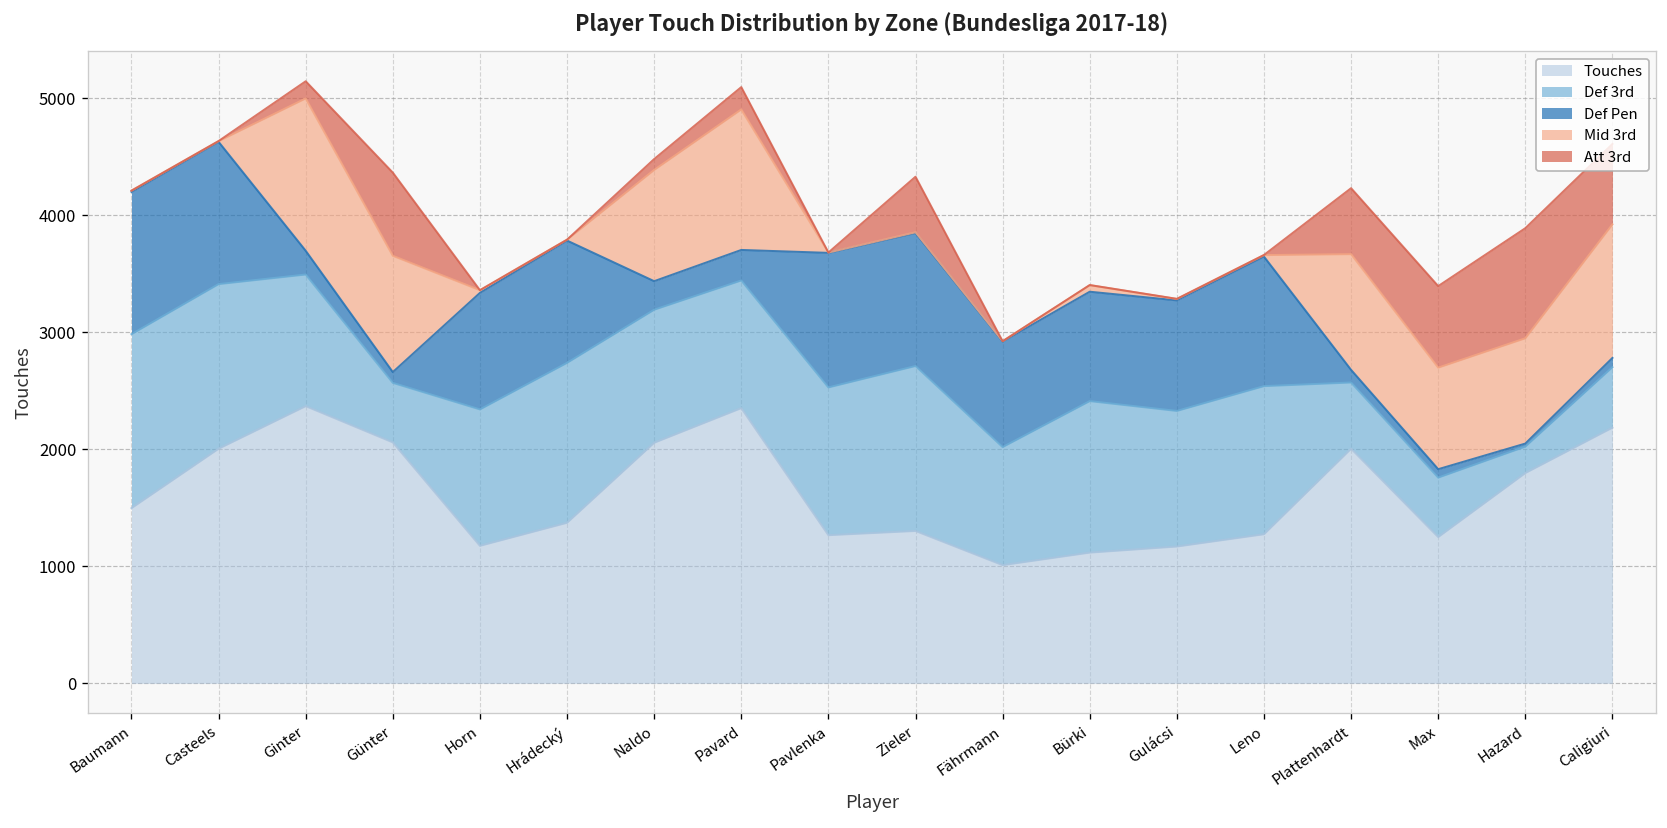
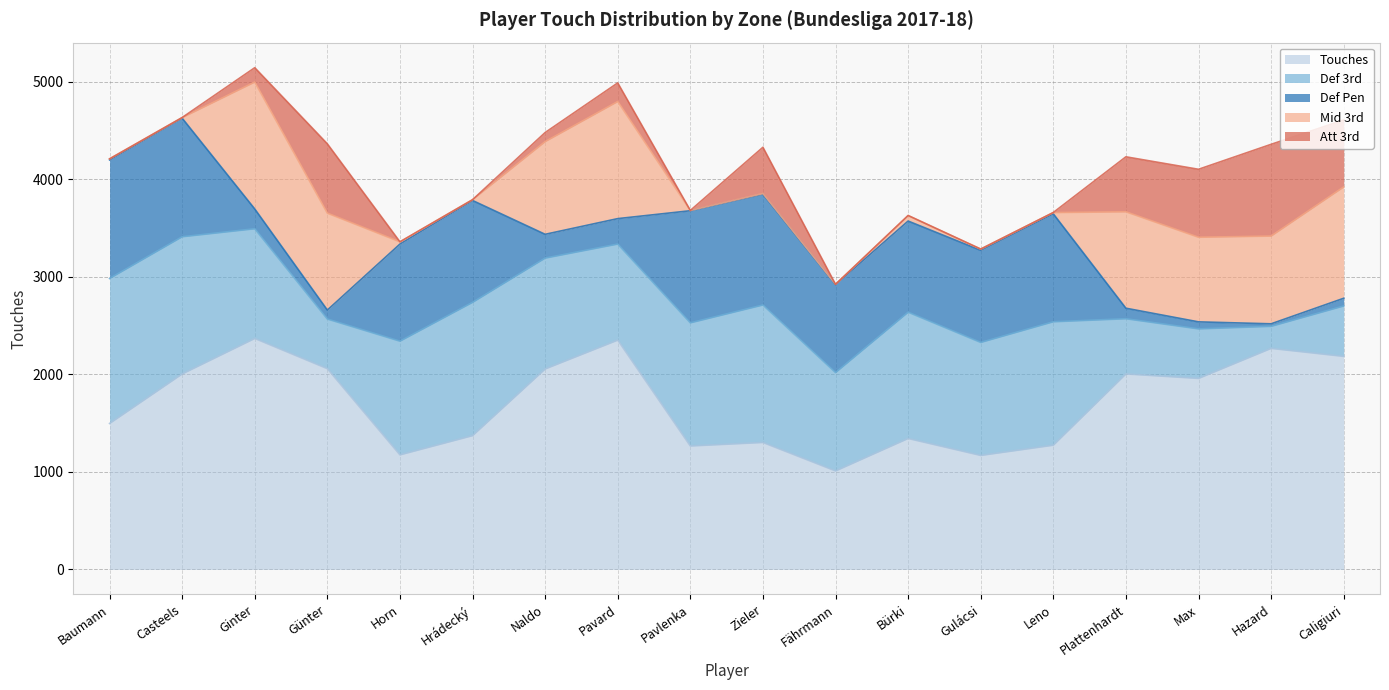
  {
    "Touches": {
      "Baumann": 1500,
      "Casteels": 2000,
      "Ginter": 2400,
      "Günter": 2100,
      "Horn": 1200,
      "Hrádecký": 1400,
      "Naldo": 2100,
      "Pavard": 2400,
      "Pavlenka": 1300,
      "Zieler": 1300,
      "Fährmann": 1000,
-     "Bürki": 1100,
+     "Bürki": 1300,
      "Gulácsi": 1200,
      "Leno": 1300,
      "Plattenhardt": 2000,
-     "Max": 1300,
-     "Hazard": 1800,
+     "Max": 2000,
+     "Hazard": 2300,
      "Caligiuri": 2200
    },
    "Def 3rd": {
      "Baumann": 1500,
      "Casteels": 1400,
      "Ginter": 1100,
      "Günter": 500,
      "Horn": 1200,
      "Hrádecký": 1400,
      "Naldo": 1100,
-     "Pavard": 1100,
+     "Pavard": 1000,
      "Pavlenka": 1300,
      "Zieler": 1400,
      "Fährmann": 1000,
      "Bürki": 1300,
      "Gulácsi": 1200,
      "Leno": 1300,
      "Plattenhardt": 600,
      "Max": 500,
      "Hazard": 200,
      "Caligiuri": 500
    },
    "Def Pen": {
      "Ginter": 200,
      "Günter": 100,
      "Naldo": 200,
      "Pavard": 300,
      "Bürki": 900,
      "Plattenhardt": 100,
      "Max": 100,
      "Hazard": 0,
      "Caligiuri": 100
    },
    "Mid 3rd": {
      "Ginter": 1300,
      "Günter": 1000,
      "Naldo": 1000,
      "Pavard": 1200,
      "Plattenhardt": 1000,
      "Max": 900,
      "Hazard": 900,
      "Caligiuri": 1100
    },
    "Att 3rd": {
      "Ginter": 100,
      "Günter": 700,
      "Naldo": 100,
      "Pavard": 200,
      "Zieler": 500,
      "Plattenhardt": 600,
      "Max": 700,
      "Hazard": 900
    }
  }
